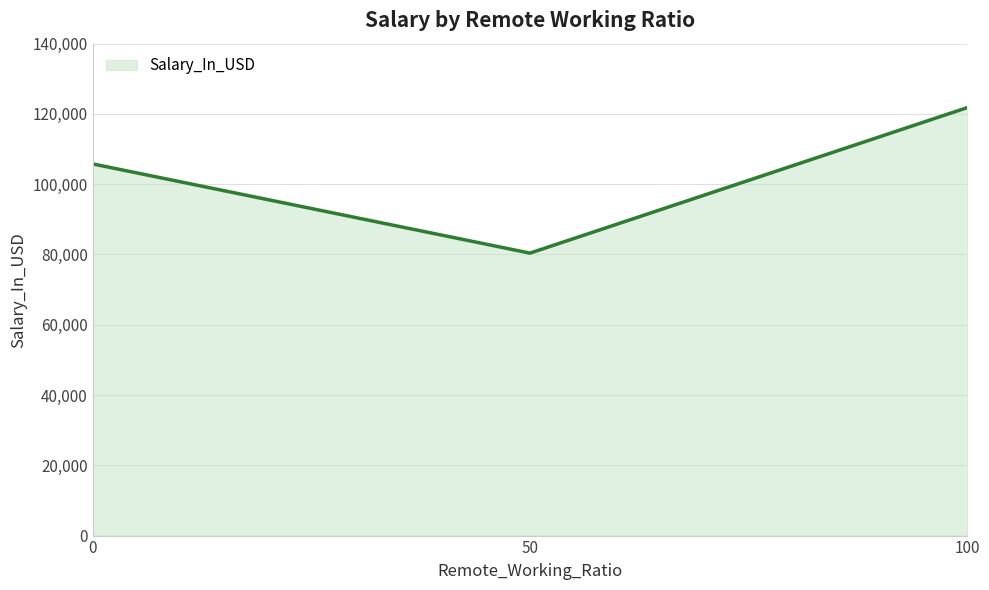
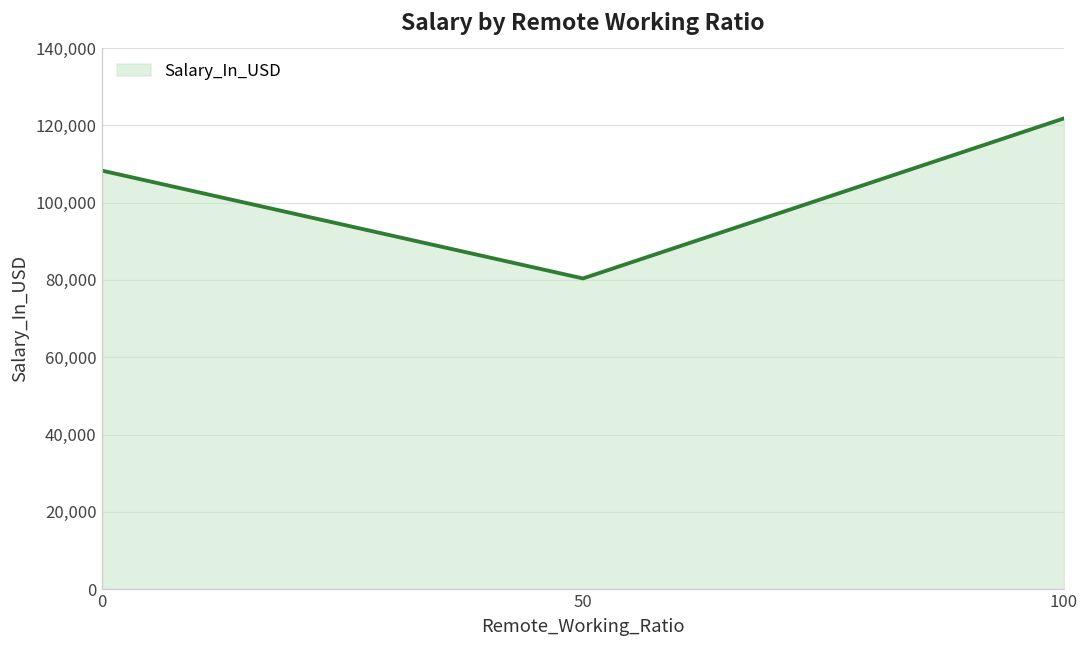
  {
-   "0": "106,000",
+   "0": "108,000",
    "50": "80,000",
    "100": "122,000"
  }
